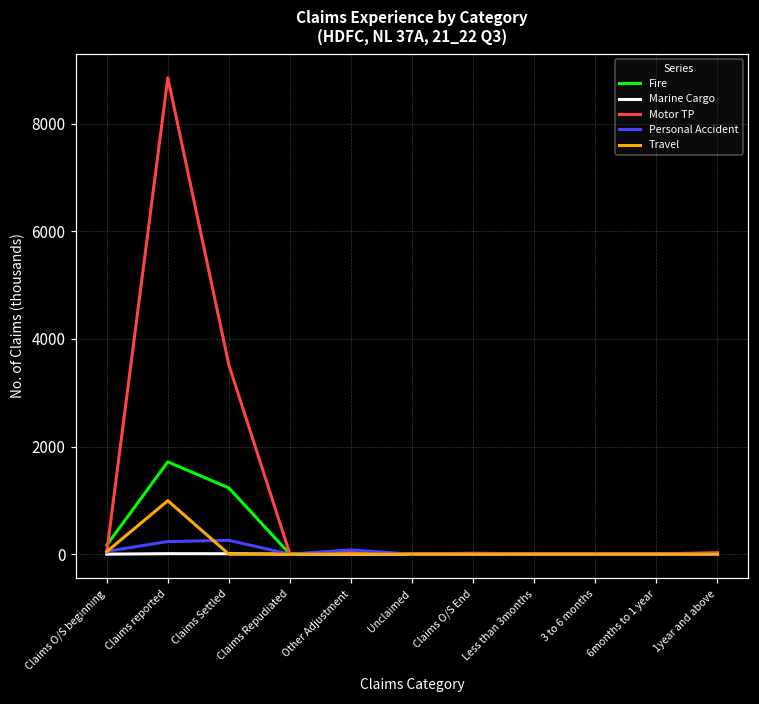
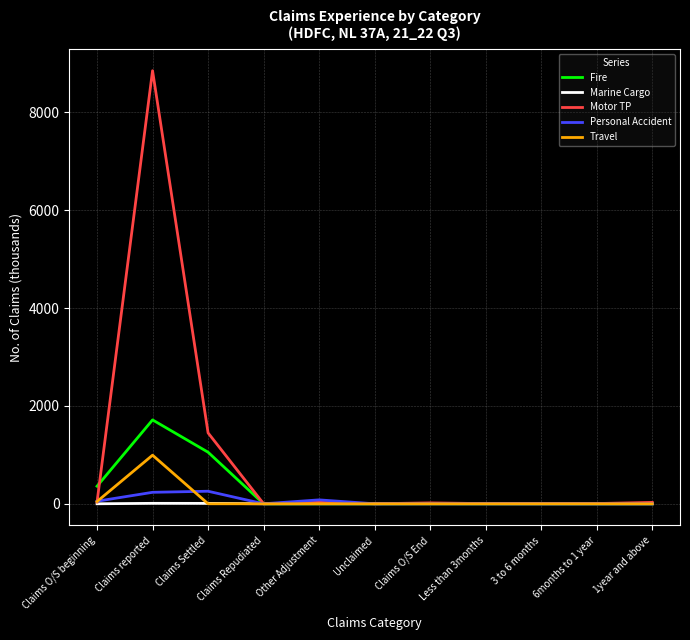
  {
    "Fire": {
-     "Claims O/S beginning": 200,
+     "Claims O/S beginning": 400,
      "Claims reported": 1700,
-     "Claims Settled": 1200
+     "Claims Settled": 1100
    },
    "Marine Cargo": {
      "Claims reported": 0
    },
    "Motor TP": {
      "Claims reported": 8900,
-     "Claims Settled": 3500
+     "Claims Settled": 1400
    },
    "Personal Accident": {
      "Claims reported": 200,
      "Claims Settled": 300
    },
    "Travel": {
      "Claims reported": 1000
    }
  }
